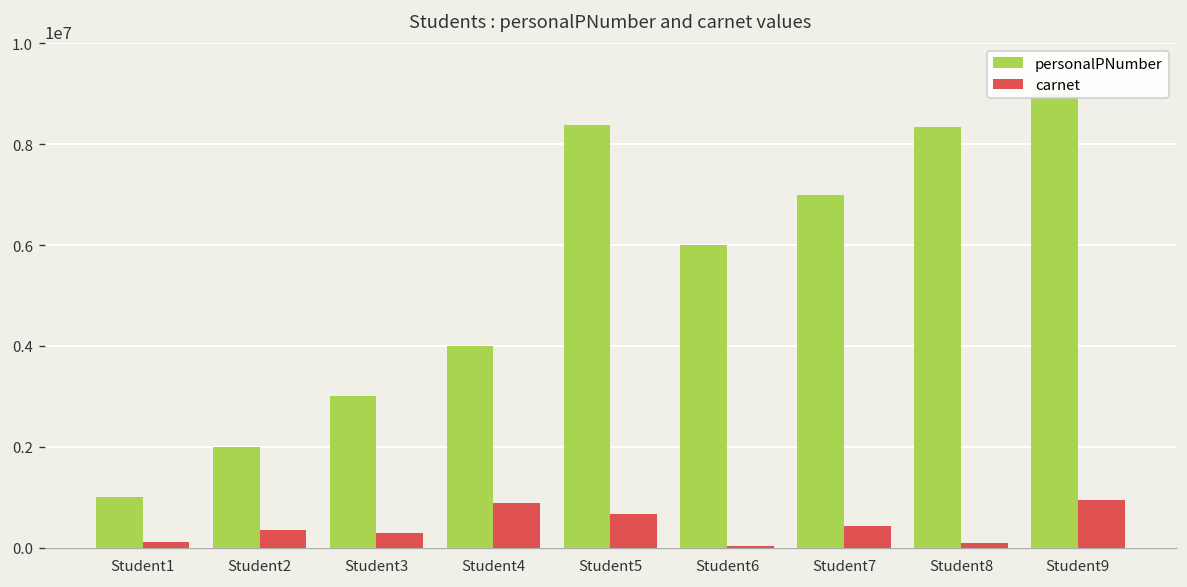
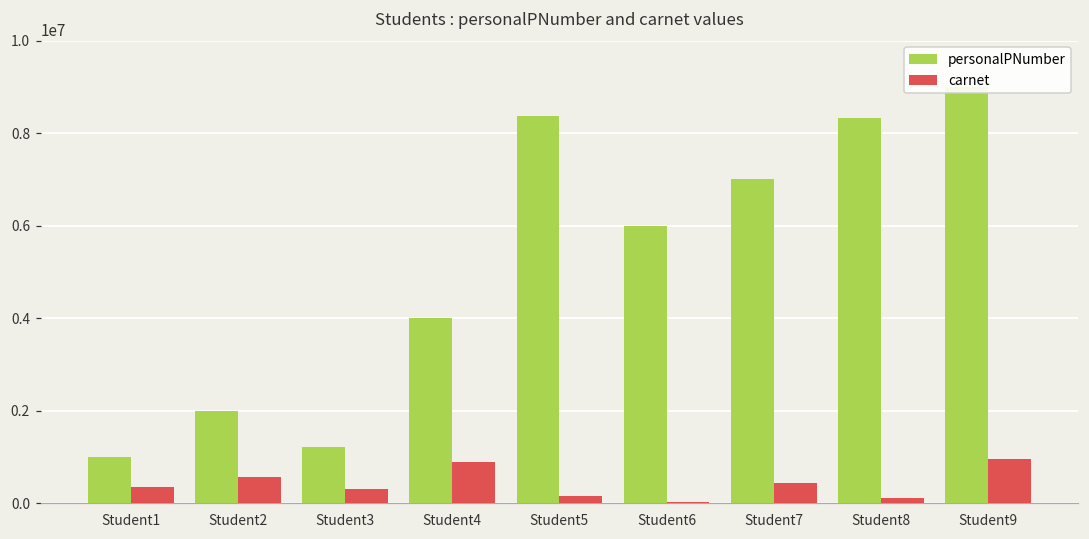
  {
    "personalPNumber": {
      "Student1": 1000000,
      "Student2": 2000000,
-     "Student3": 3000000,
+     "Student3": 1200000,
      "Student4": 4000000,
      "Student5": 8400000,
      "Student6": 6000000,
      "Student7": 7000000,
      "Student8": 8300000
    },
    "carnet": {
-     "Student1": 100000,
-     "Student2": 400000,
+     "Student1": 300000,
+     "Student2": 600000,
      "Student3": 300000,
      "Student4": 900000,
-     "Student5": 700000,
+     "Student5": 200000,
      "Student7": 400000,
      "Student8": 100000,
      "Student9": 900000
    }
  }
